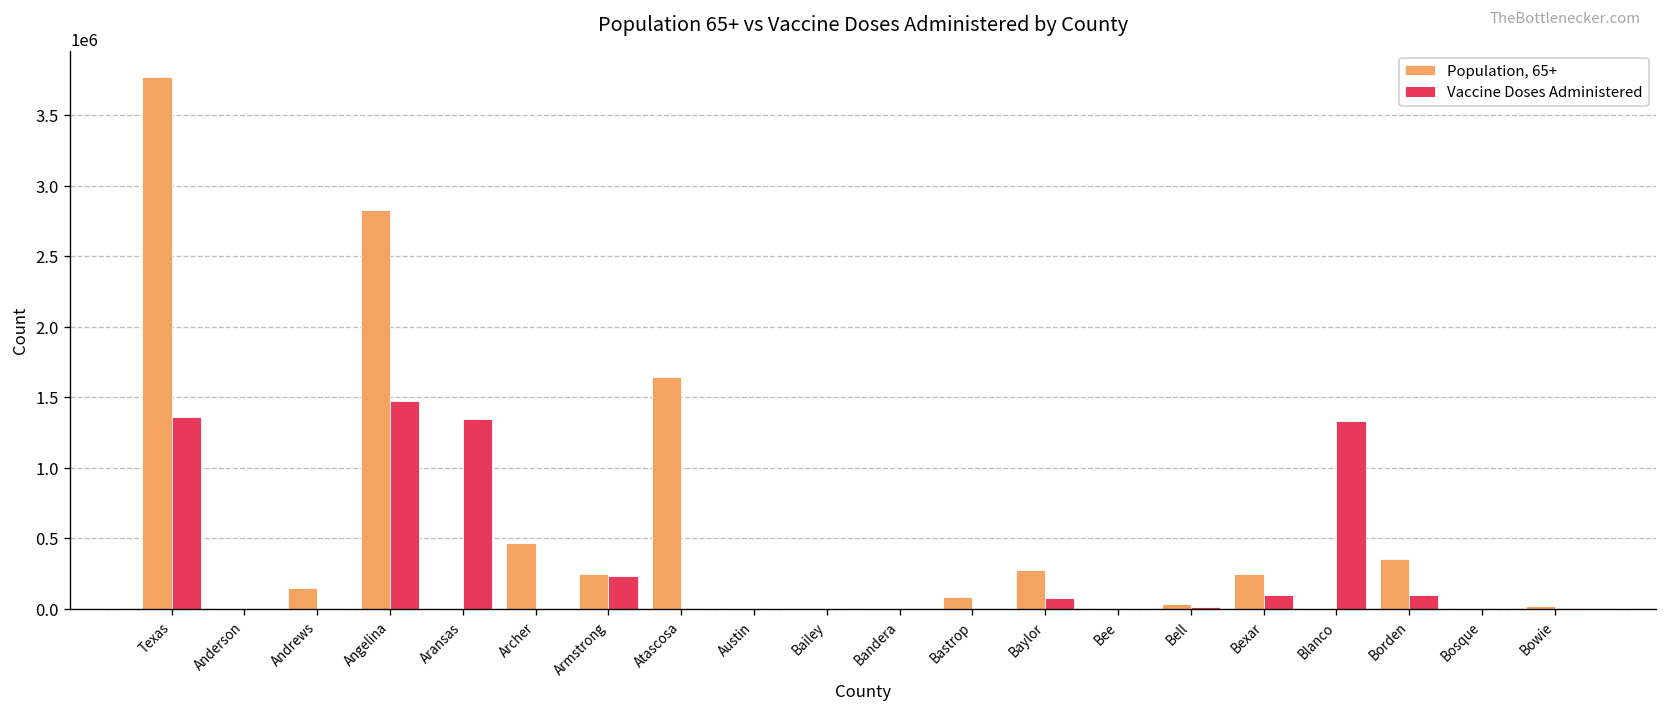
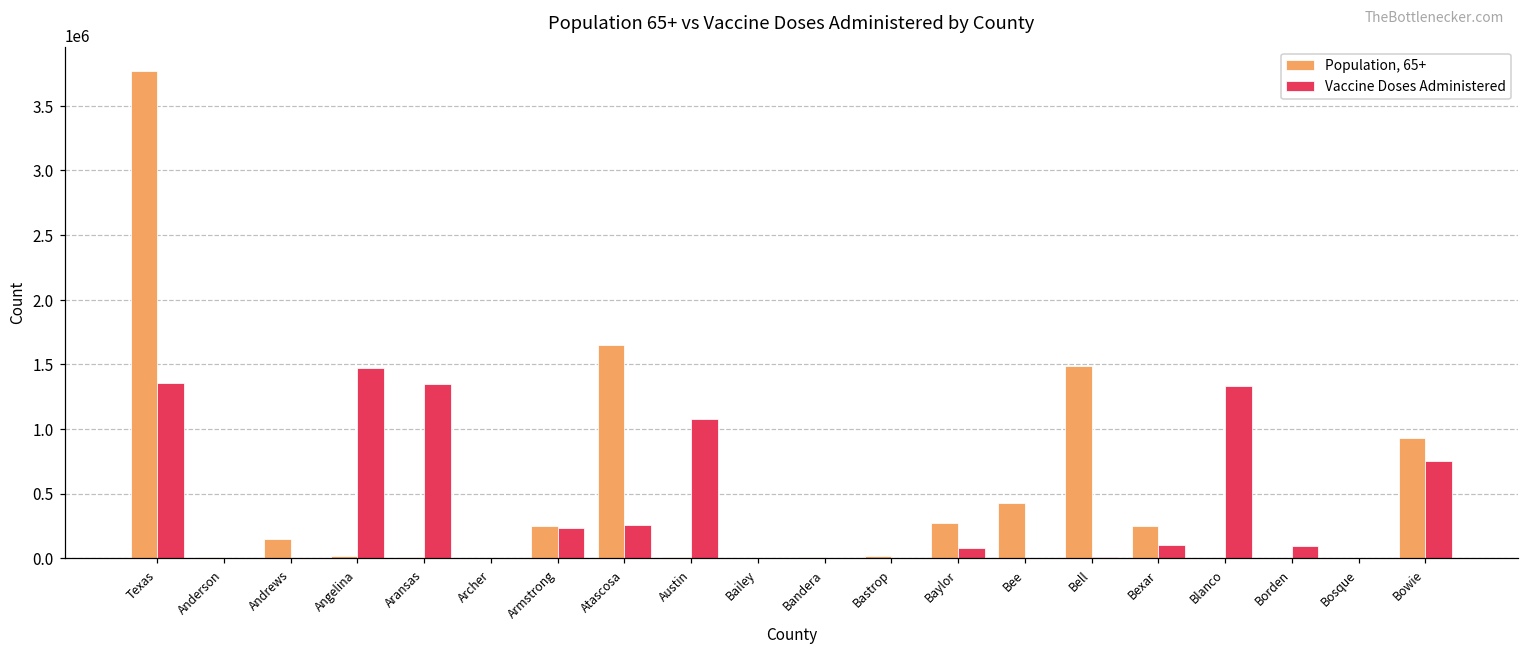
  {
    "Population, 65+": {
      "Texas": 3770000,
      "Andrews": 150000,
-     "Angelina": 2830000,
-     "Archer": 470000,
+     "Angelina": 10000,
+     "Archer": 0,
      "Armstrong": 250000,
      "Atascosa": 1650000,
-     "Bastrop": 80000,
+     "Bastrop": 10000,
      "Baylor": 270000,
-     "Bee": 0,
-     "Bell": 40000,
+     "Bee": 430000,
+     "Bell": 1490000,
      "Bexar": 250000,
-     "Borden": 350000,
-     "Bowie": 20000
+     "Borden": 0,
+     "Bowie": 930000
    },
    "Vaccine Doses Administered": {
      "Texas": 1360000,
      "Angelina": 1470000,
      "Aransas": 1350000,
      "Armstrong": 230000,
-     "Atascosa": 0,
-     "Austin": 0,
+     "Atascosa": 250000,
+     "Austin": 1080000,
      "Baylor": 80000,
      "Bexar": 100000,
      "Blanco": 1330000,
      "Borden": 100000,
-     "Bowie": 0
+     "Bowie": 750000
    }
  }
